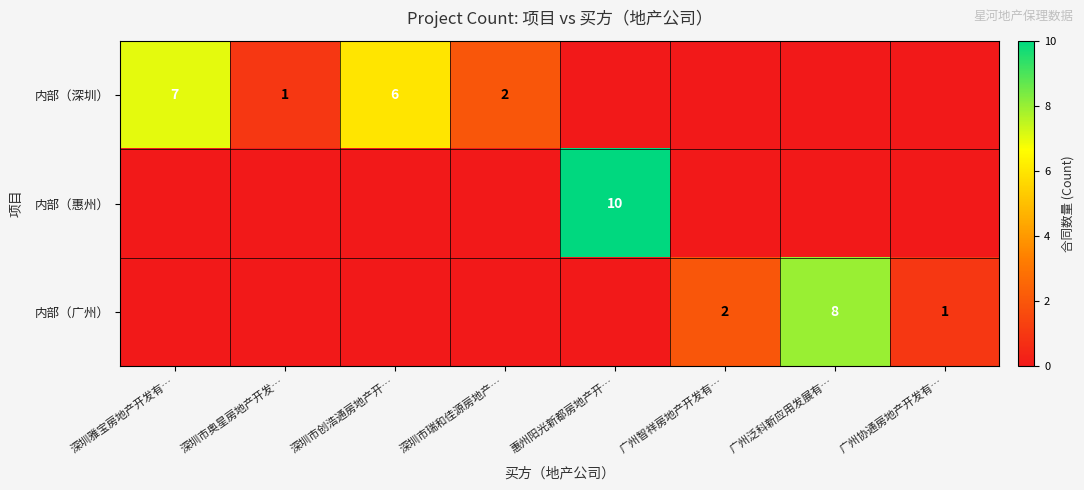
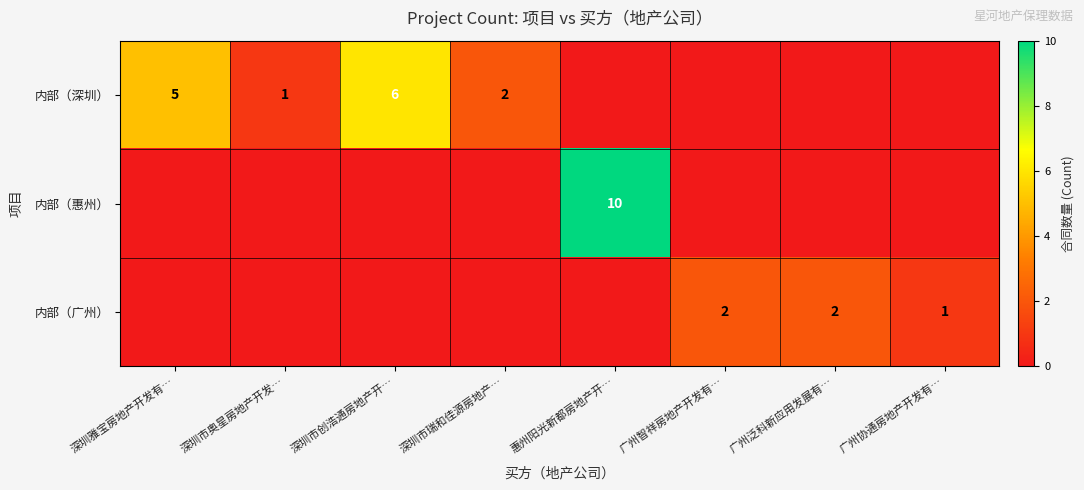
  {
    "内部（深圳）": {
-     "深圳雅宝房地产开发有…": 7,
+     "深圳雅宝房地产开发有…": 5,
      "深圳市奥星房地产开发…": 1,
      "深圳市创浩通房地产开…": 6,
      "深圳市瑞和佳源房地产…": 2
    },
    "内部（惠州）": {
      "惠州阳光新都房地产开…": 10
    },
    "内部（广州）": {
      "广州智祥房地产开发有…": 2,
-     "广州泛科新应用发展有…": 8,
+     "广州泛科新应用发展有…": 2,
      "广州协通房地产开发有…": 1
    }
  }
